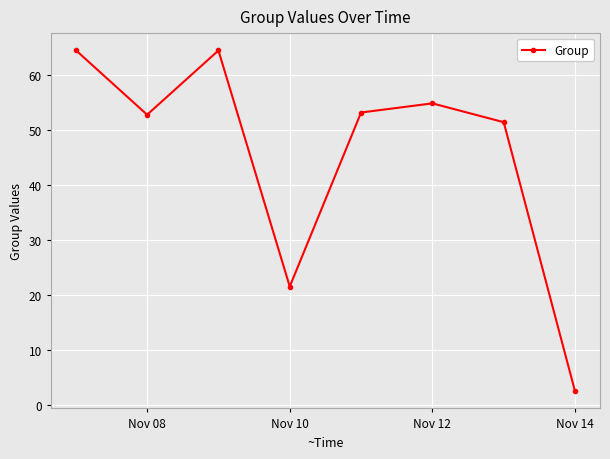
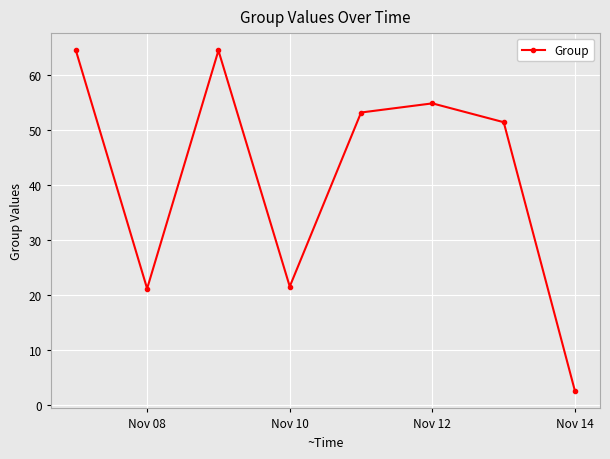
  {
-   "Nov 08": 53,
+   "Nov 08": 21,
    "Nov 10": 22,
    "Nov 12": 55,
    "Nov 14": 2
  }
